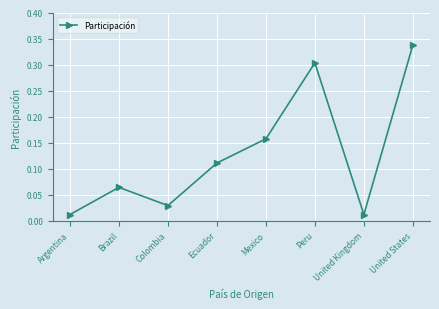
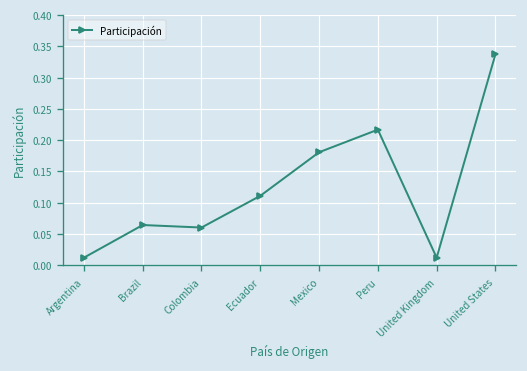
  {
    "Argentina": 0.01,
    "Brazil": 0.06,
-   "Colombia": 0.03,
+   "Colombia": 0.06,
    "Ecuador": 0.11,
-   "Mexico": 0.16,
-   "Peru": 0.30,
+   "Mexico": 0.18,
+   "Peru": 0.22,
    "United Kingdom": 0.01,
    "United States": 0.34
  }
